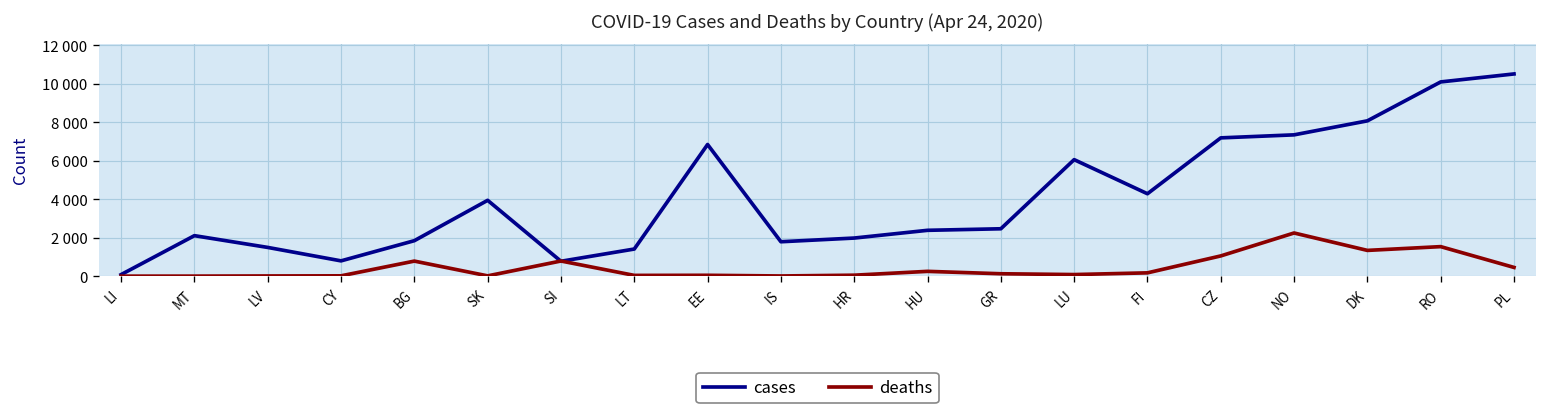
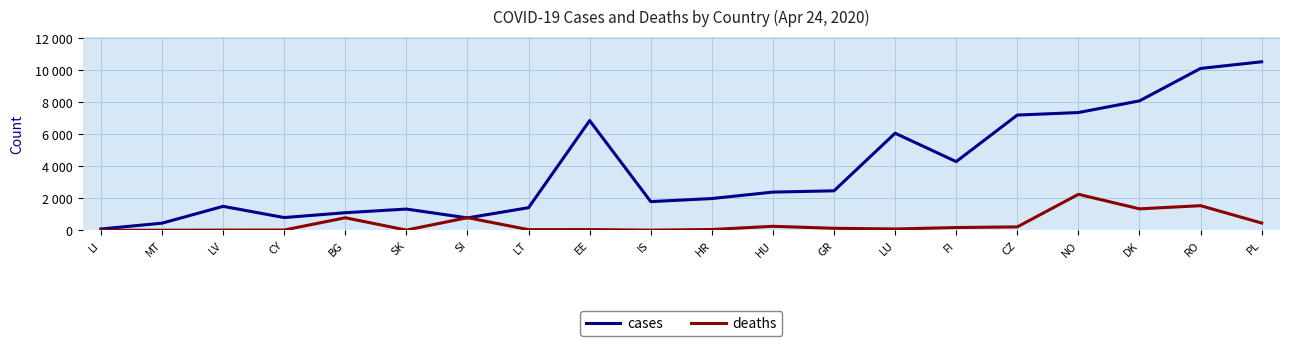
  {
    "cases": {
-     "MT": 2100,
+     "MT": 400,
      "LV": 1500,
      "CY": 800,
-     "BG": 1800,
-     "SK": 3900,
+     "BG": 1100,
+     "SK": 1300,
      "LT": 1400,
      "EE": 6800,
      "IS": 1800,
      "HR": 2000,
      "HU": 2400,
      "GR": 2500,
      "LU": 6100,
      "FI": 4300,
      "CZ": 7200,
      "NO": 7300,
      "DK": 8100,
      "RO": 10100,
      "PL": 10500
    },
    "deaths": {
      "MT": 0,
      "LV": 0,
      "CY": 0,
      "BG": 800,
      "SK": 0,
      "LT": 0,
      "EE": 0,
      "IS": 0,
      "HR": 100,
      "HU": 300,
      "GR": 100,
      "LU": 100,
      "FI": 200,
-     "CZ": 1100,
+     "CZ": 200,
      "NO": 2200,
      "DK": 1300,
      "RO": 1500,
      "PL": 500
    }
  }
